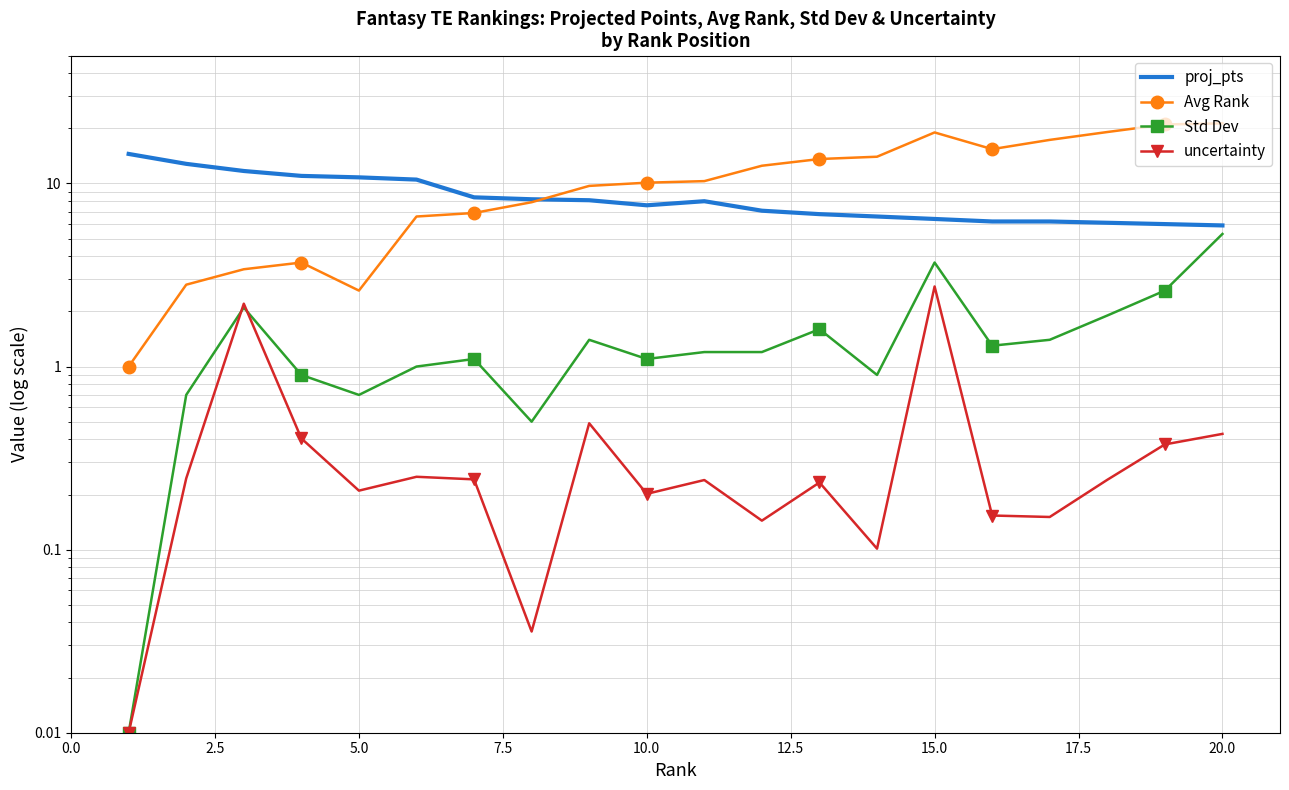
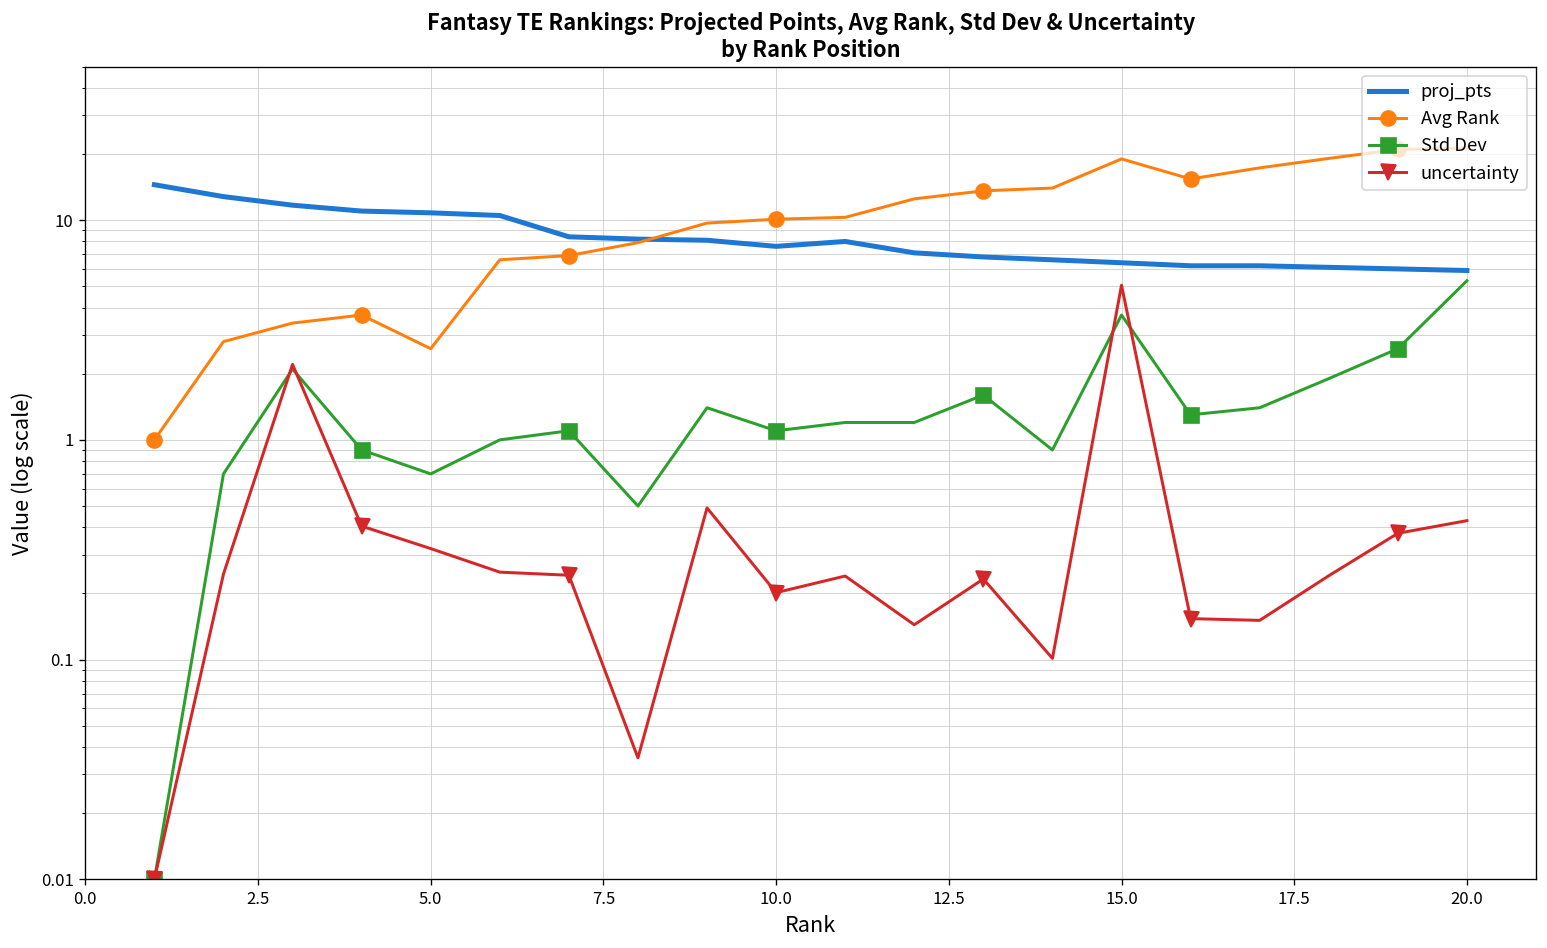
  {
    "proj_pts": {
      "5.0": 11,
      "10.0": 7.6,
      "15.0": 6.4,
      "20.0": 5.9
    },
    "Avg Rank": {
      "5.0": 2.6,
      "10.0": 10,
      "15.0": 19
    },
    "Std Dev": {
      "5.0": 0.70,
      "10.0": 1.1,
      "15.0": 3.7,
      "20.0": 5.3
    },
    "uncertainty": {
-     "5.0": 0.21,
+     "5.0": 0.32,
      "10.0": 0.20,
-     "15.0": 2.7,
+     "15.0": 5.1,
      "20.0": 0.43
    }
  }
